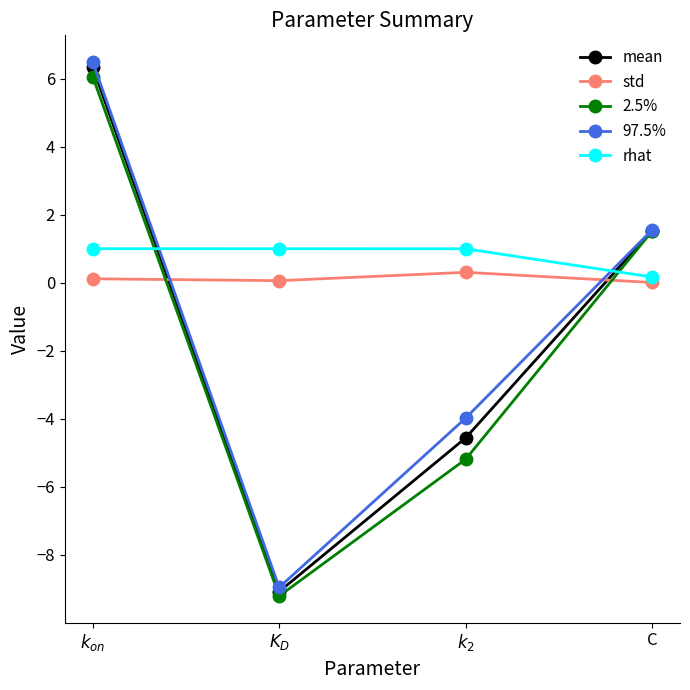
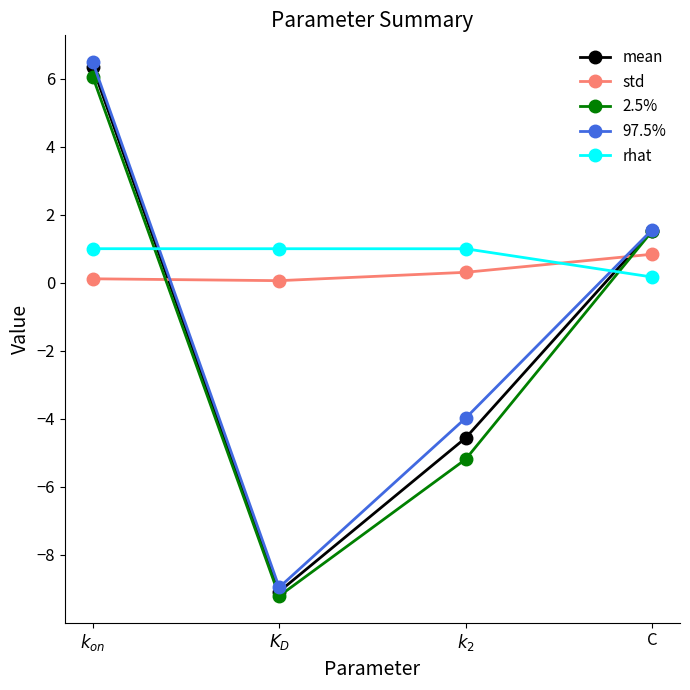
  {
    "std": {
-     "C": 0.0
+     "C": 0.8
    },
    "rhat": {
      "C": 0.2
    }
  }
